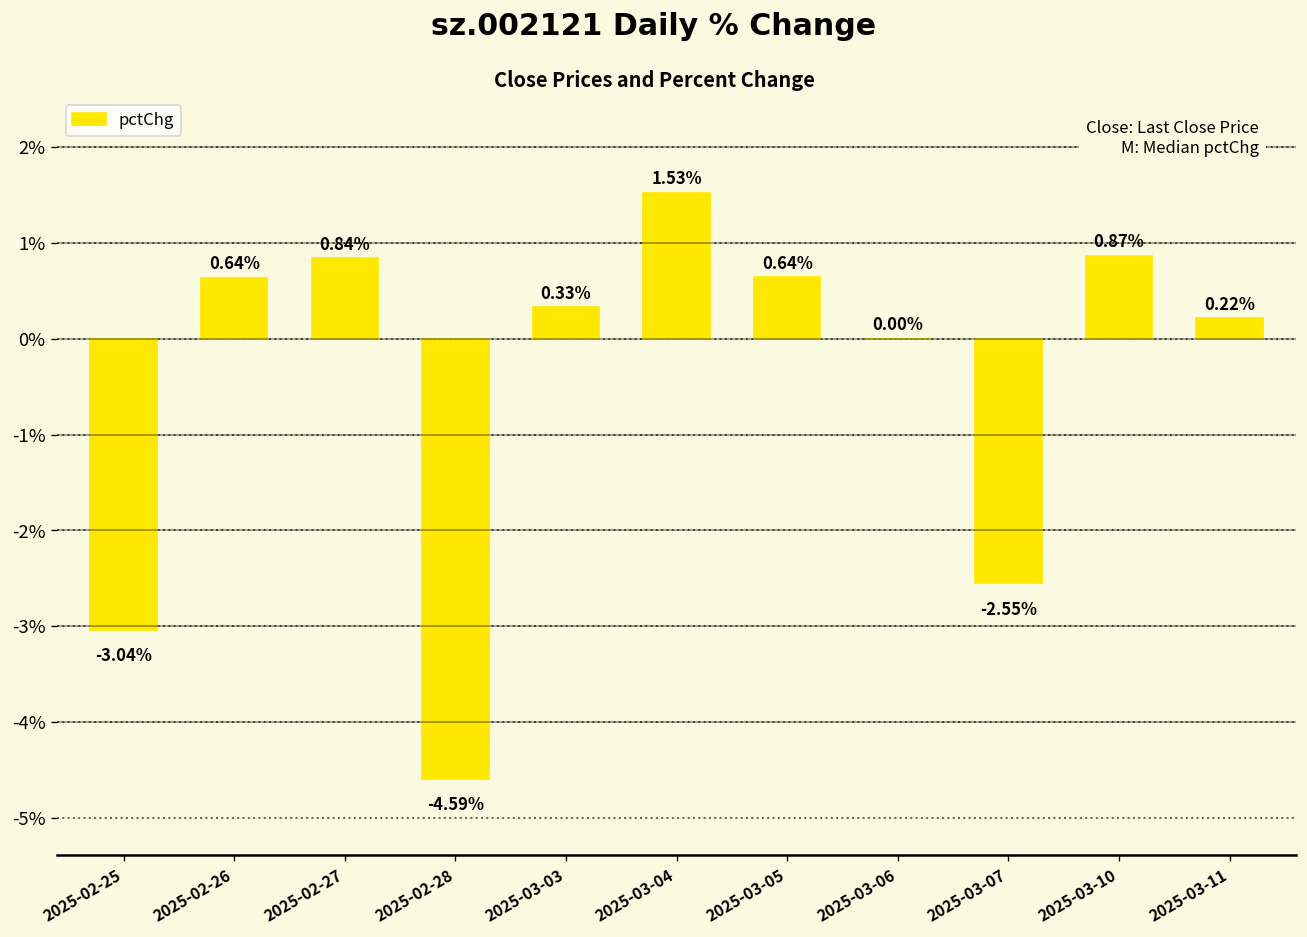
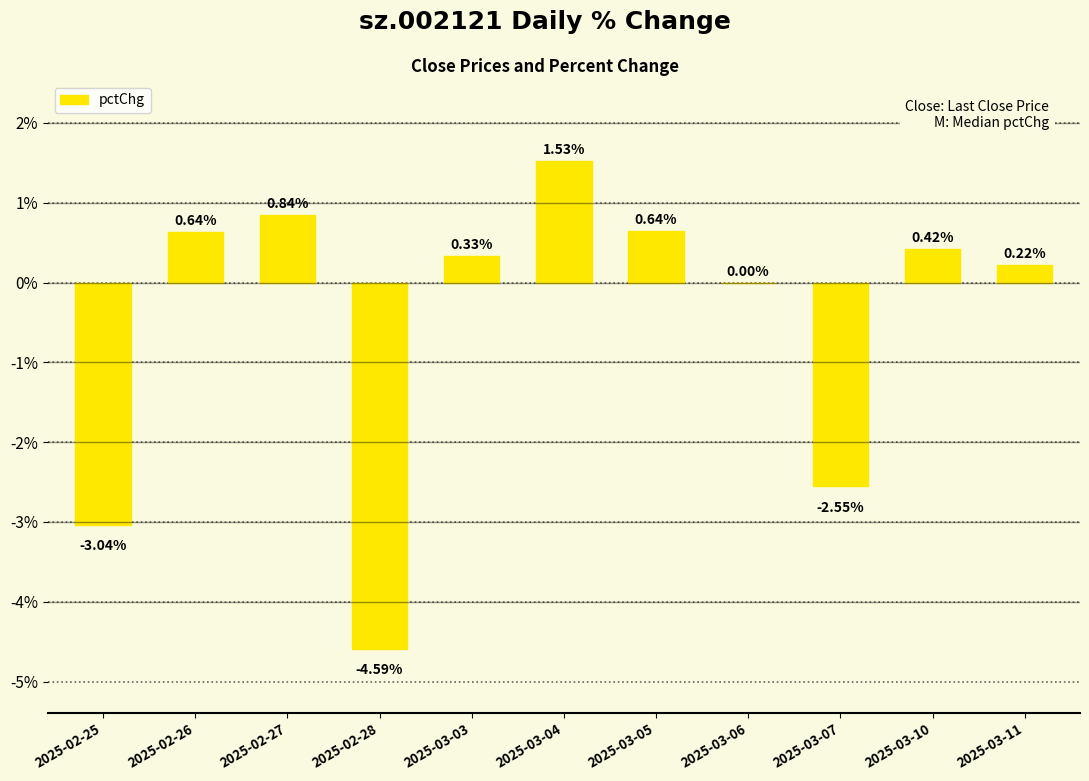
  {
    "2025-02-25": "-3.04%",
    "2025-02-26": "0.64%",
    "2025-02-27": "0.84%",
    "2025-02-28": "-4.59%",
    "2025-03-03": "0.33%",
    "2025-03-04": "1.53%",
    "2025-03-05": "0.64%",
    "2025-03-06": "0.00%",
    "2025-03-07": "-2.55%",
-   "2025-03-10": "0.87%",
+   "2025-03-10": "0.42%",
    "2025-03-11": "0.22%"
  }
